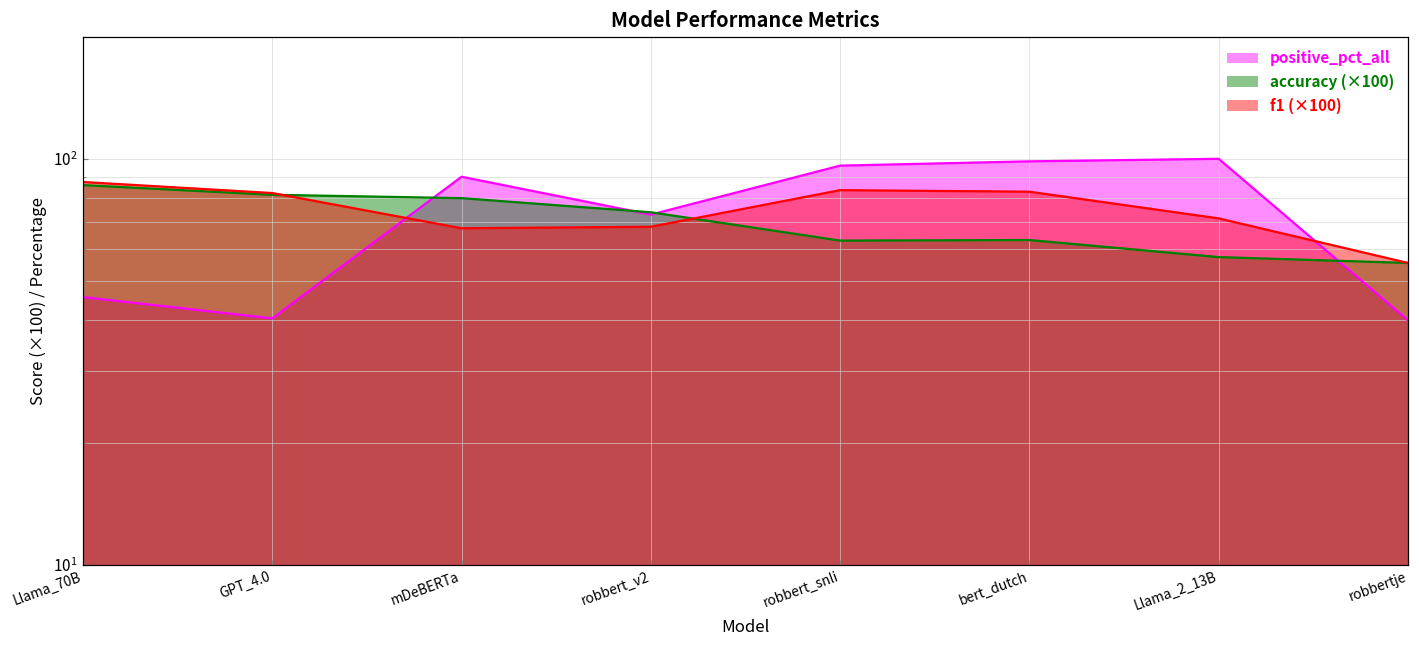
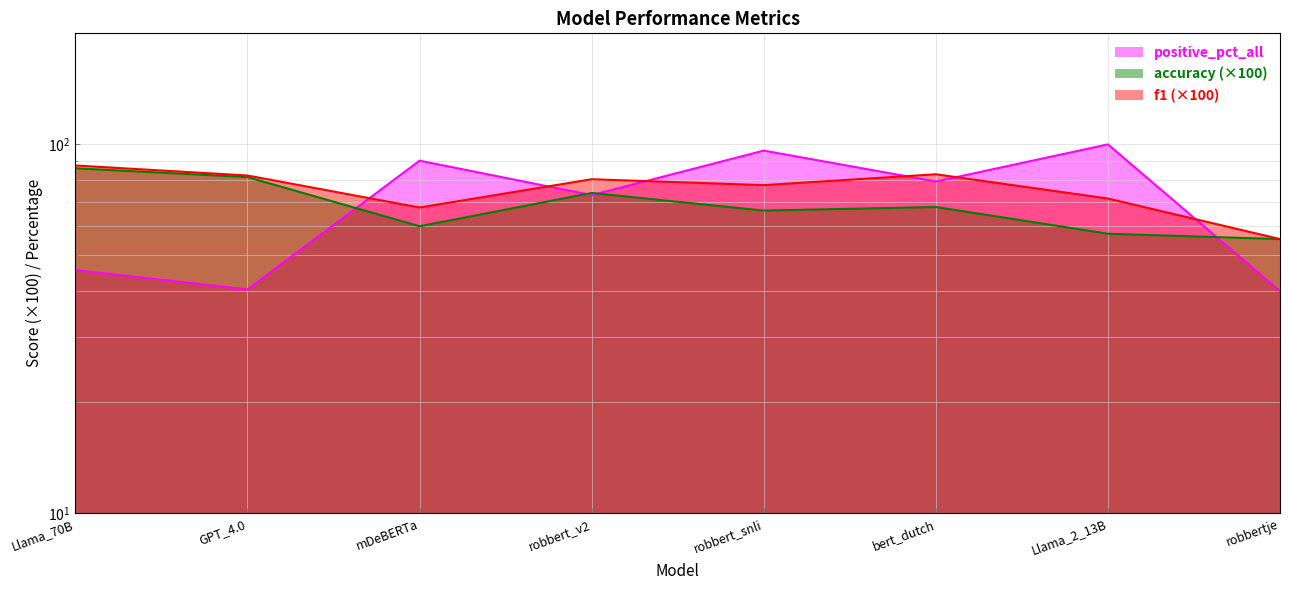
  {
    "positive_pct_all": {
      "Llama_70B": 46,
      "GPT_4.0": 40,
      "mDeBERTa": 90,
      "robbert_snli": 96,
-     "bert_dutch": 99,
+     "bert_dutch": 79,
      "Llama_2_13B": 100,
      "robbertje": 40
    },
    "accuracy (×100)": {
      "Llama_70B": 86,
-     "mDeBERTa": 80,
-     "robbert_snli": 63,
-     "bert_dutch": 63,
+     "mDeBERTa": 60,
+     "robbert_snli": 66,
+     "bert_dutch": 68,
      "Llama_2_13B": 57
    },
    "f1 (×100)": {
      "Llama_70B": 88,
      "mDeBERTa": 67,
-     "robbert_v2": 68,
-     "robbert_snli": 84,
+     "robbert_v2": 80,
+     "robbert_snli": 78,
      "bert_dutch": 83,
      "Llama_2_13B": 71
    }
  }
